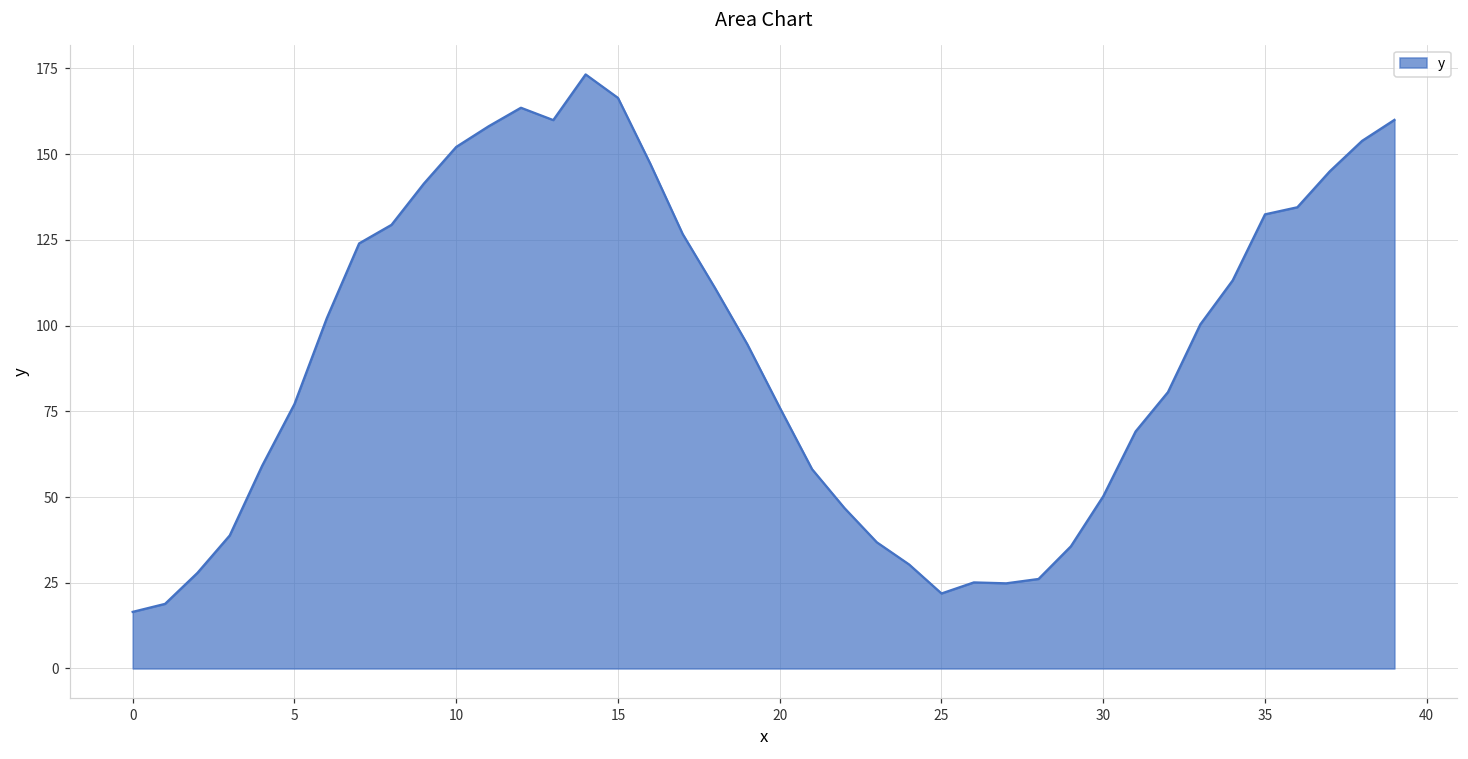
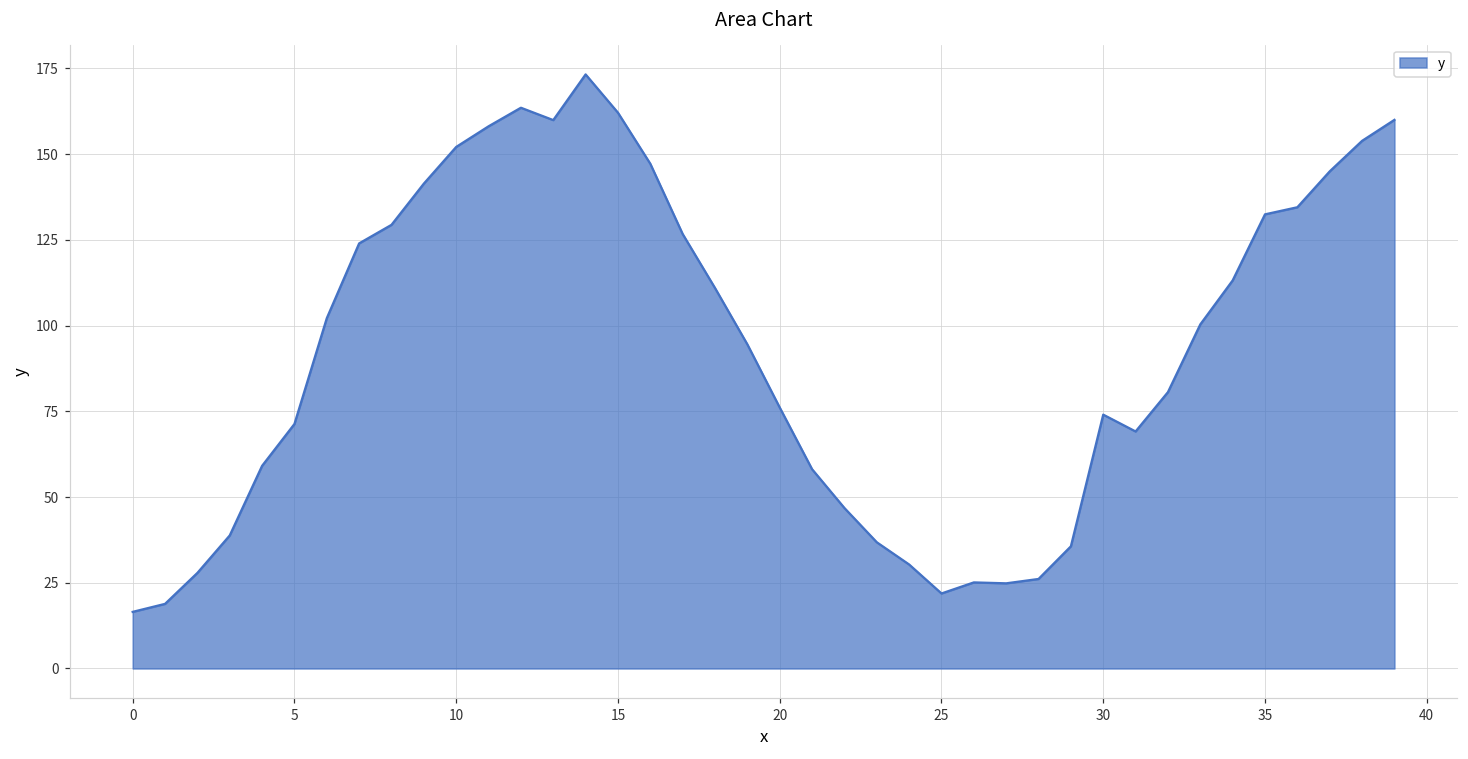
  {
    "0": 17,
-   "5": 77,
+   "5": 71,
    "10": 152,
-   "15": 166,
+   "15": 162,
    "20": 76,
    "25": 22,
-   "30": 50,
+   "30": 74,
    "35": 132
  }
